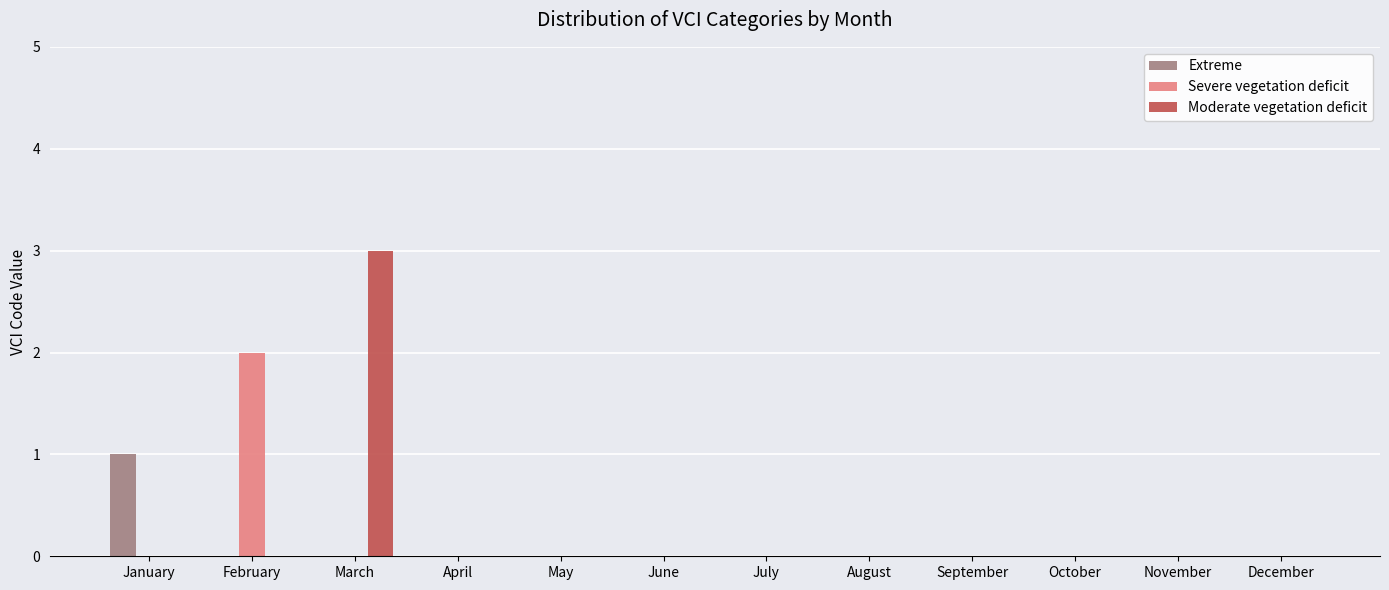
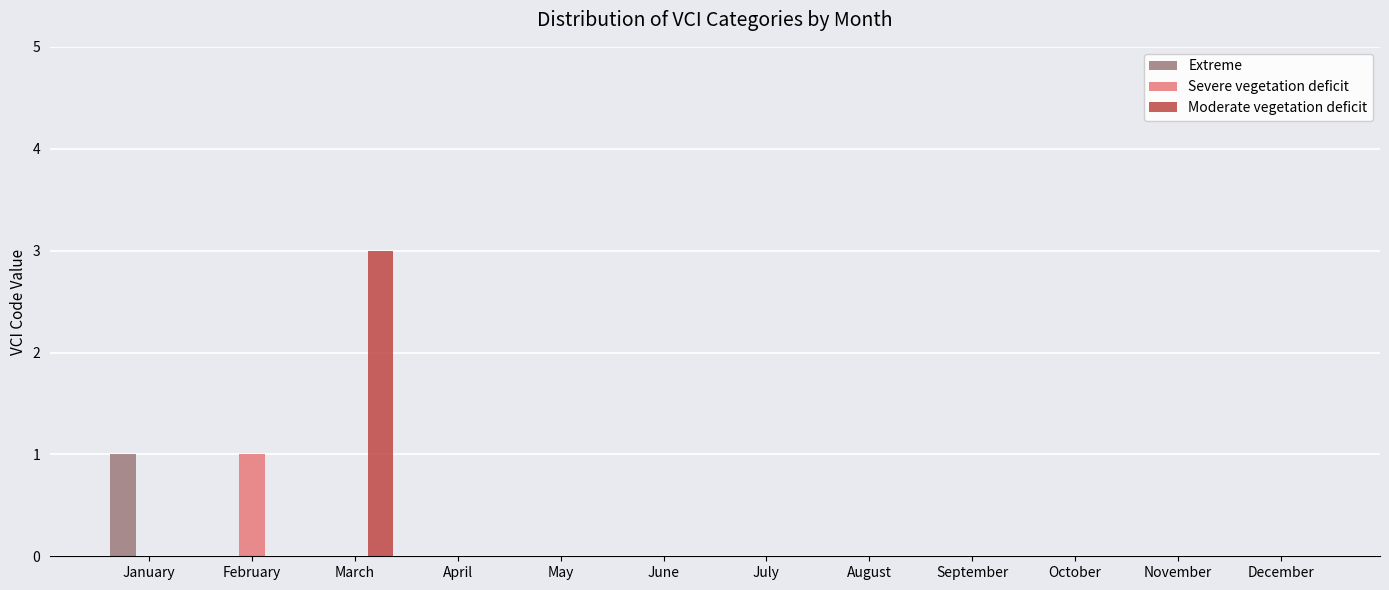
  {
    "Extreme": {
      "January": 1,
      "February": 0,
      "March": 0,
      "April": 0,
      "May": 0,
      "June": 0,
      "July": 0,
      "August": 0,
      "September": 0,
      "October": 0,
      "November": 0,
      "December": 0
    },
    "Severe vegetation deficit": {
      "January": 0,
-     "February": 2,
+     "February": 1,
      "March": 0,
      "April": 0,
      "May": 0,
      "June": 0,
      "July": 0,
      "August": 0,
      "September": 0,
      "October": 0,
      "November": 0,
      "December": 0
    },
    "Moderate vegetation deficit": {
      "January": 0,
      "February": 0,
      "March": 3,
      "April": 0,
      "May": 0,
      "June": 0,
      "July": 0,
      "August": 0,
      "September": 0,
      "October": 0,
      "November": 0,
      "December": 0
    }
  }
